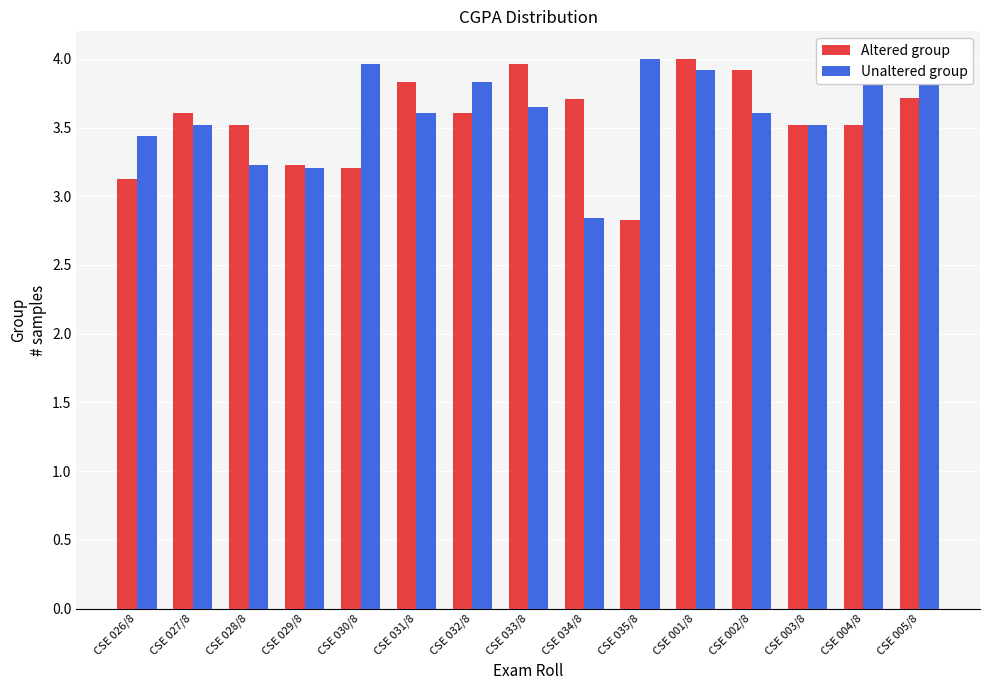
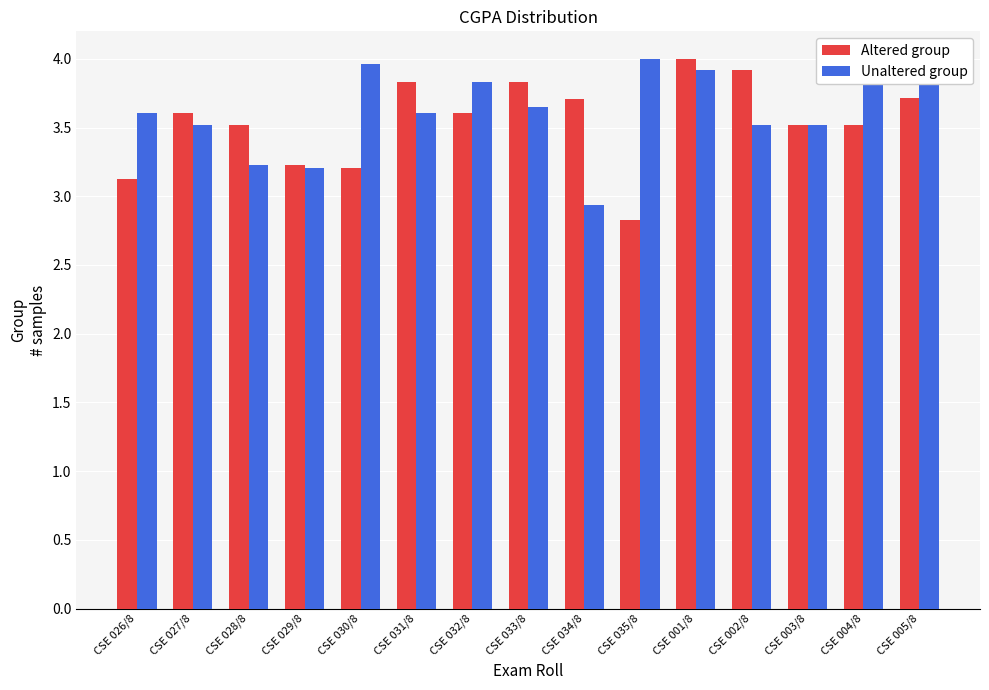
  {
    "Altered group": {
      "CSE 026/8": 3.13,
      "CSE 027/8": 3.60,
      "CSE 028/8": 3.52,
      "CSE 029/8": 3.23,
      "CSE 030/8": 3.21,
      "CSE 031/8": 3.83,
      "CSE 032/8": 3.60,
-     "CSE 033/8": 3.96,
+     "CSE 033/8": 3.83,
      "CSE 034/8": 3.71,
      "CSE 035/8": 2.83,
      "CSE 001/8": 4.00,
      "CSE 002/8": 3.92,
      "CSE 003/8": 3.52,
      "CSE 004/8": 3.52,
      "CSE 005/8": 3.71
    },
    "Unaltered group": {
-     "CSE 026/8": 3.44,
+     "CSE 026/8": 3.60,
      "CSE 027/8": 3.52,
      "CSE 028/8": 3.23,
      "CSE 029/8": 3.21,
      "CSE 030/8": 3.96,
      "CSE 031/8": 3.60,
      "CSE 032/8": 3.83,
      "CSE 033/8": 3.65,
-     "CSE 034/8": 2.84,
+     "CSE 034/8": 2.94,
      "CSE 035/8": 4.00,
      "CSE 001/8": 3.92,
-     "CSE 002/8": 3.61,
+     "CSE 002/8": 3.52,
      "CSE 003/8": 3.52
    }
  }
